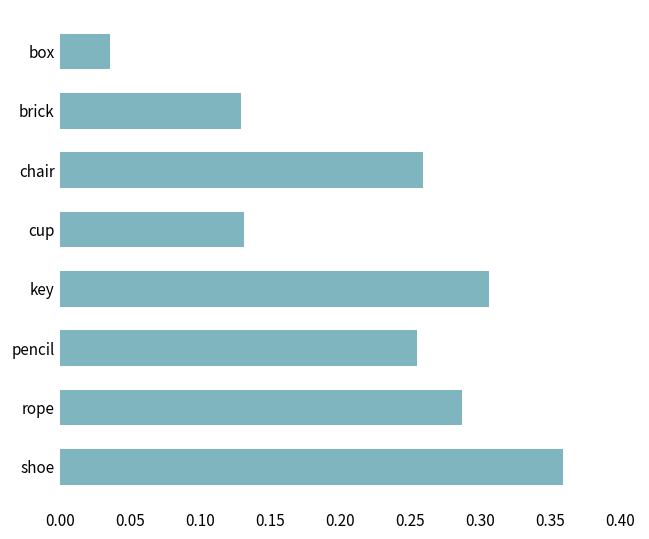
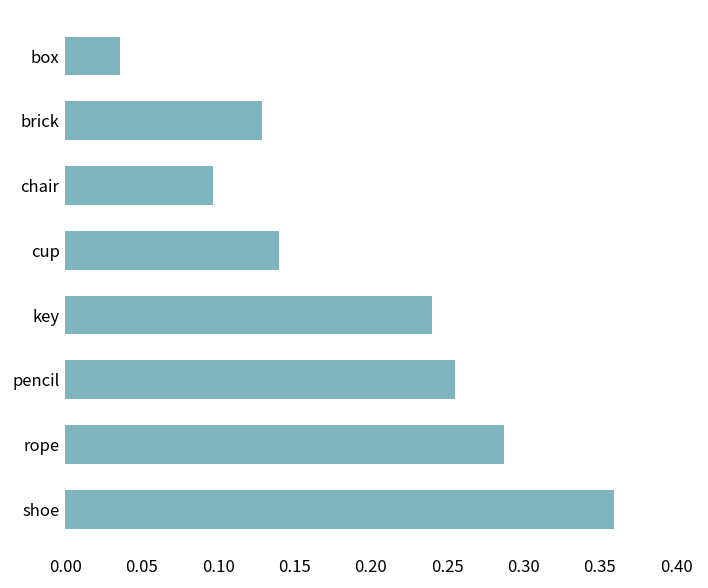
  {
    "box": 0.036,
    "brick": 0.129,
-   "chair": 0.259,
-   "cup": 0.131,
-   "key": 0.307,
+   "chair": 0.096,
+   "cup": 0.140,
+   "key": 0.240,
    "pencil": 0.255,
    "rope": 0.287,
    "shoe": 0.359
  }
